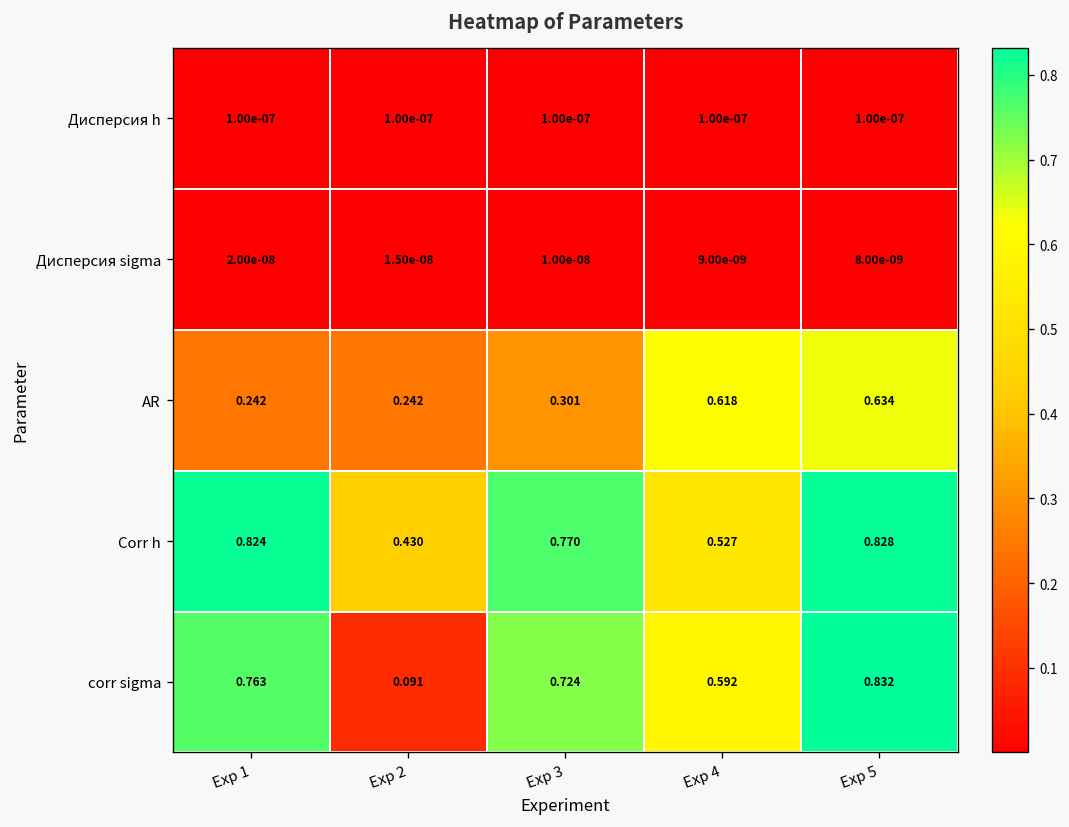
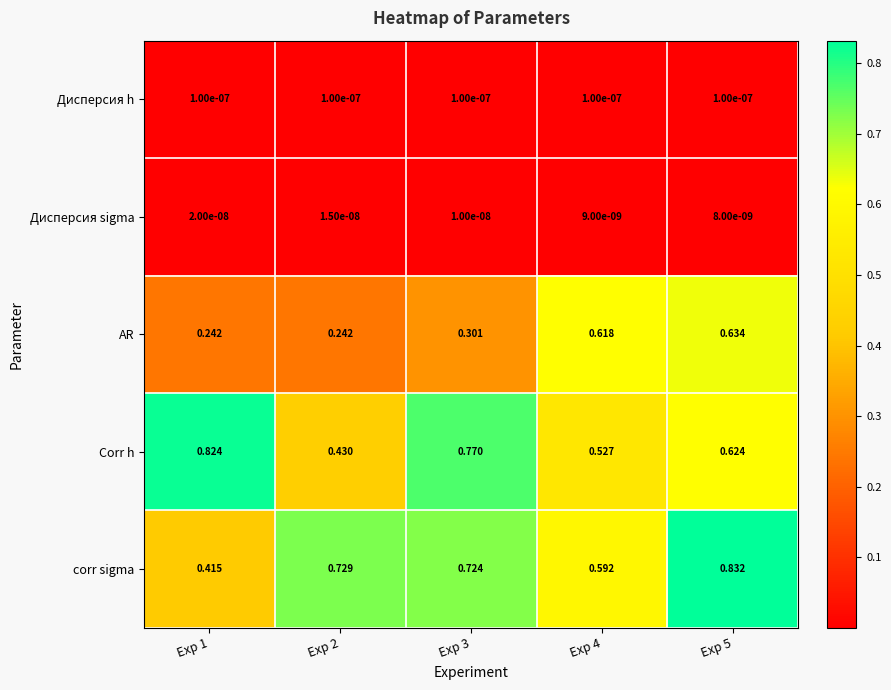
  {
    "Дисперсия h": {
      "Exp 1": "1.00e-07",
      "Exp 2": "1.00e-07",
      "Exp 3": "1.00e-07",
      "Exp 4": "1.00e-07",
      "Exp 5": "1.00e-07"
    },
    "Дисперсия sigma": {
      "Exp 1": "2.00e-08",
      "Exp 2": "1.50e-08",
      "Exp 3": "1.00e-08",
      "Exp 4": "9.00e-09",
      "Exp 5": "8.00e-09"
    },
    "AR": {
      "Exp 1": "0.242",
      "Exp 2": "0.242",
      "Exp 3": "0.301",
      "Exp 4": "0.618",
      "Exp 5": "0.634"
    },
    "Corr h": {
      "Exp 1": "0.824",
      "Exp 2": "0.430",
      "Exp 3": "0.770",
      "Exp 4": "0.527",
-     "Exp 5": "0.828"
+     "Exp 5": "0.624"
    },
    "corr sigma": {
-     "Exp 1": "0.763",
-     "Exp 2": "0.091",
+     "Exp 1": "0.415",
+     "Exp 2": "0.729",
      "Exp 3": "0.724",
      "Exp 4": "0.592",
      "Exp 5": "0.832"
    }
  }
